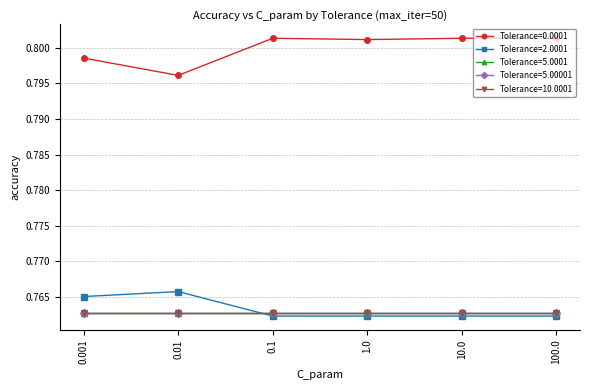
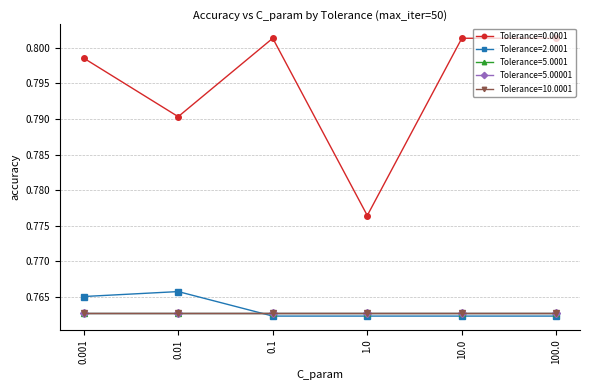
  {
    "Tolerance=0.0001": {
      "0.001": 0.799,
-     "0.01": 0.796,
+     "0.01": 0.790,
      "0.1": 0.801,
-     "1.0": 0.801,
+     "1.0": 0.776,
      "10.0": 0.801
    },
    "Tolerance=2.0001": {
      "0.001": 0.765,
      "0.01": 0.766,
      "0.1": 0.762,
      "1.0": 0.762,
      "10.0": 0.762,
      "100.0": 0.762
    },
    "Tolerance=10.0001": {
      "0.001": 0.763,
      "0.01": 0.763,
      "0.1": 0.763,
      "1.0": 0.763,
      "10.0": 0.763,
      "100.0": 0.763
    }
  }
